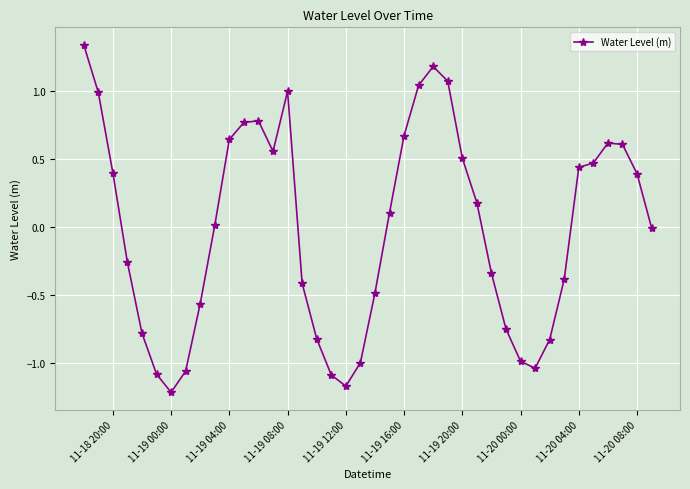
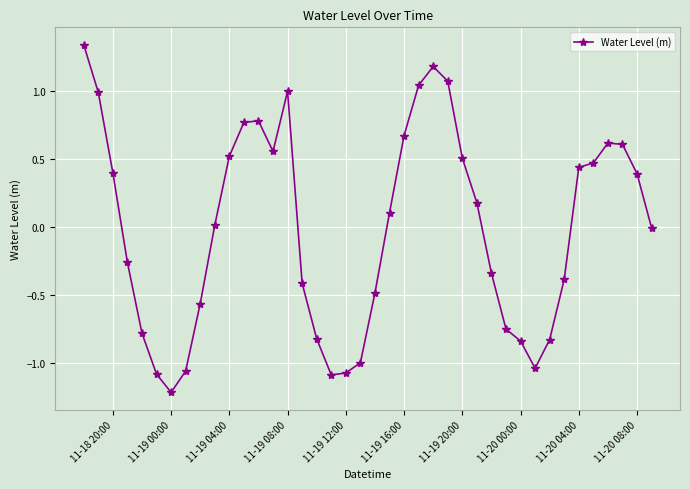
  {
    "11-18 20:00": 0.40,
    "11-19 00:00": -1.22,
-   "11-19 04:00": 0.64,
+   "11-19 04:00": 0.52,
    "11-19 08:00": 1.00,
-   "11-19 12:00": -1.17,
+   "11-19 12:00": -1.07,
    "11-19 16:00": 0.67,
    "11-19 20:00": 0.50,
-   "11-20 00:00": -0.99,
+   "11-20 00:00": -0.84,
    "11-20 04:00": 0.44,
    "11-20 08:00": 0.39
  }
